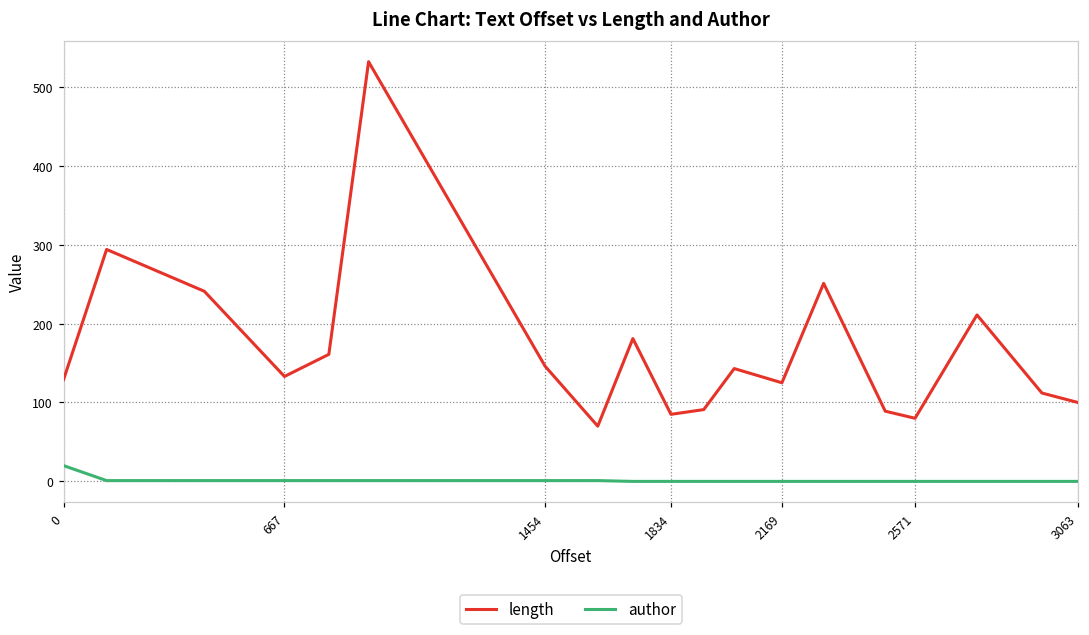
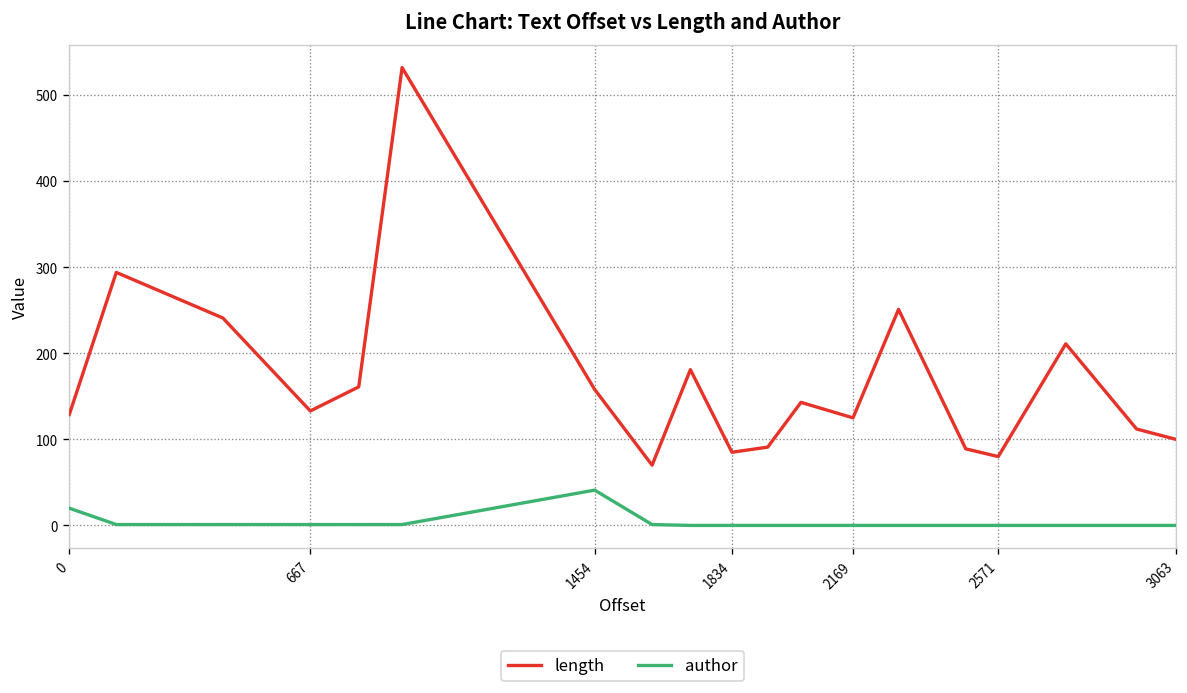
  {
    "length": {
      "0": 130,
      "667": 130,
-     "1454": 150,
+     "1454": 160,
      "1834": 90,
      "2169": 130,
      "2571": 80,
      "3063": 100
    },
    "author": {
      "0": 20,
      "667": 0,
-     "1454": 0,
+     "1454": 40,
      "1834": 0,
      "2169": 0,
      "2571": 0,
      "3063": 0
    }
  }
